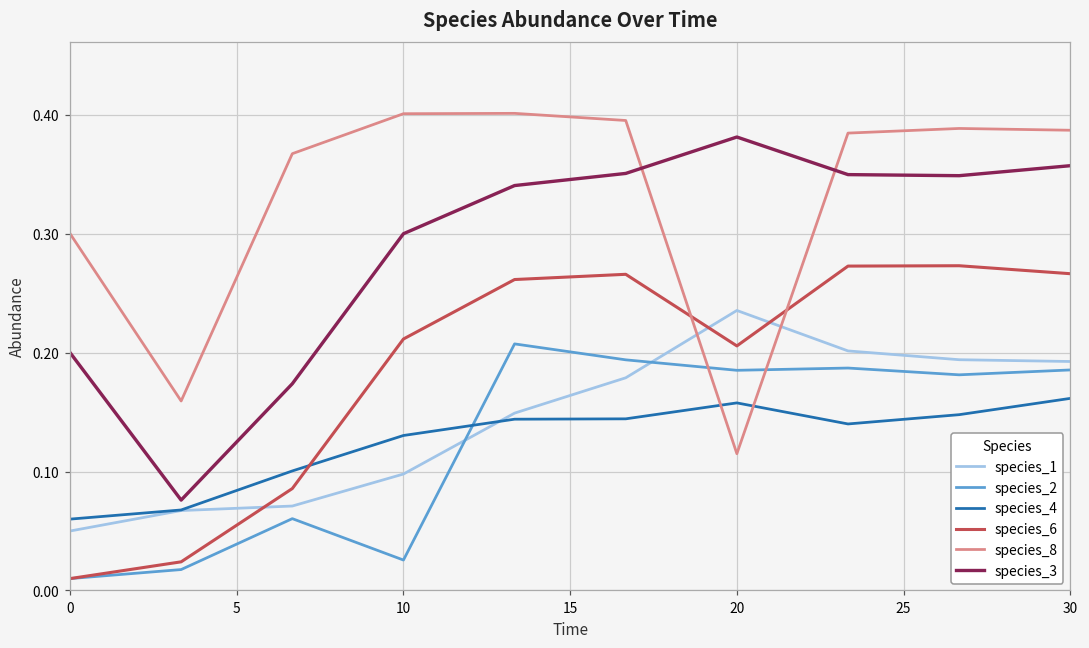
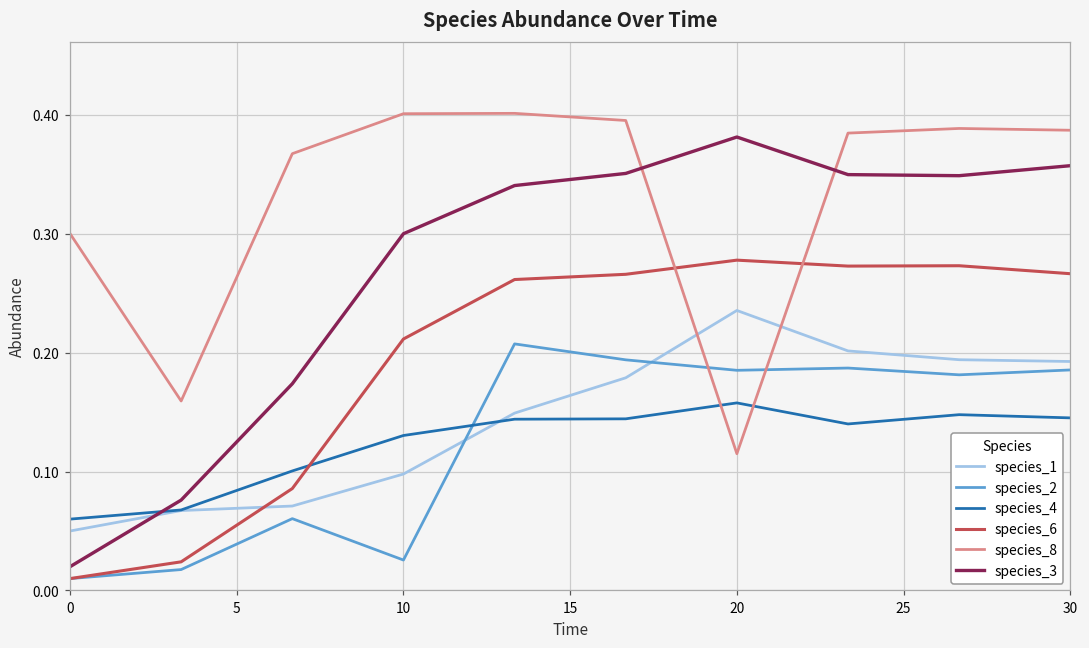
  {
    "species_1": {
      "0": 0.050,
      "10": 0.098,
      "20": 0.235,
      "30": 0.193
    },
    "species_2": {
      "10": 0.026,
      "20": 0.185,
      "30": 0.185
    },
    "species_4": {
      "0": 0.060,
      "10": 0.130,
      "20": 0.158,
-     "30": 0.162
+     "30": 0.145
    },
    "species_6": {
      "10": 0.211,
-     "20": 0.206,
+     "20": 0.278,
      "30": 0.266
    },
    "species_8": {
      "0": 0.300,
      "10": 0.401,
      "20": 0.115,
      "30": 0.387
    },
    "species_3": {
-     "0": 0.20,
+     "0": 0.02,
      "10": 0.30,
      "20": 0.38,
      "30": 0.357
    }
  }
